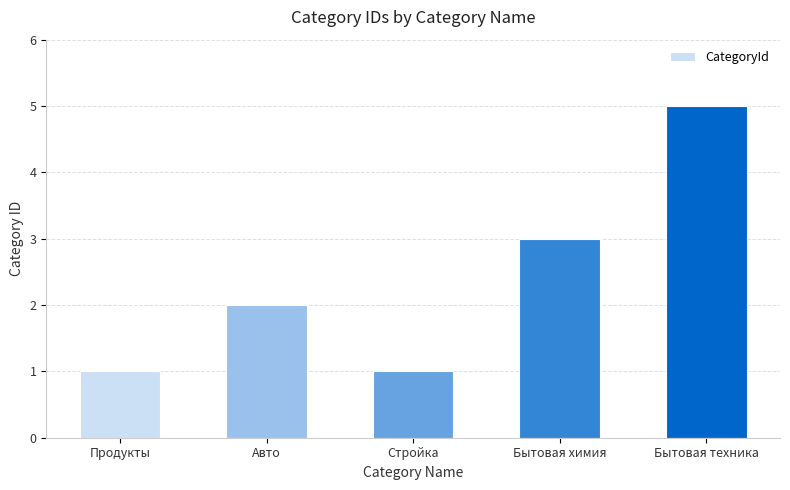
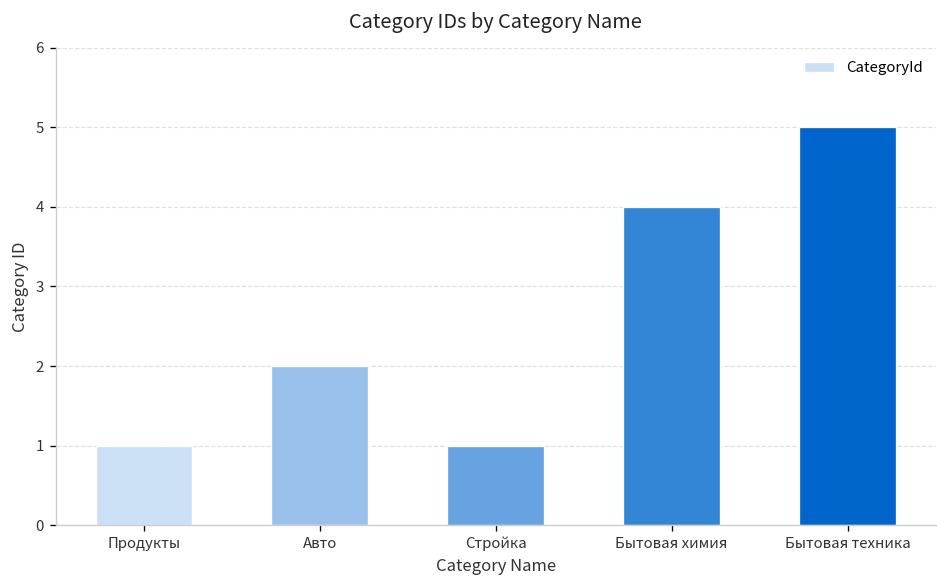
  {
    "Продукты": 1,
    "Авто": 2,
    "Стройка": 1,
-   "Бытовая химия": 3,
+   "Бытовая химия": 4,
    "Бытовая техника": 5
  }
